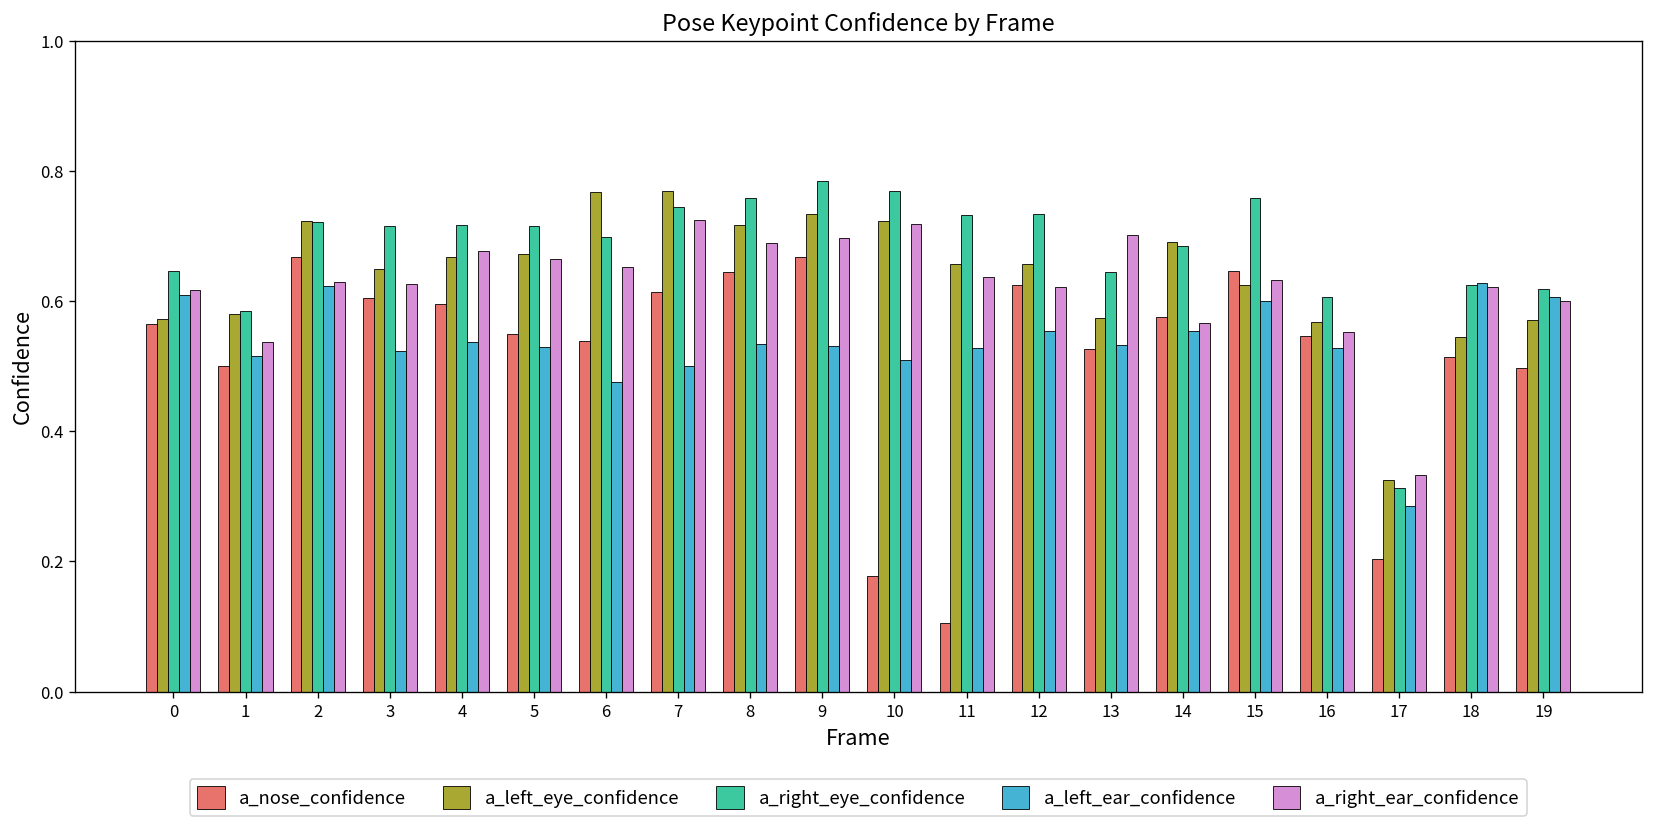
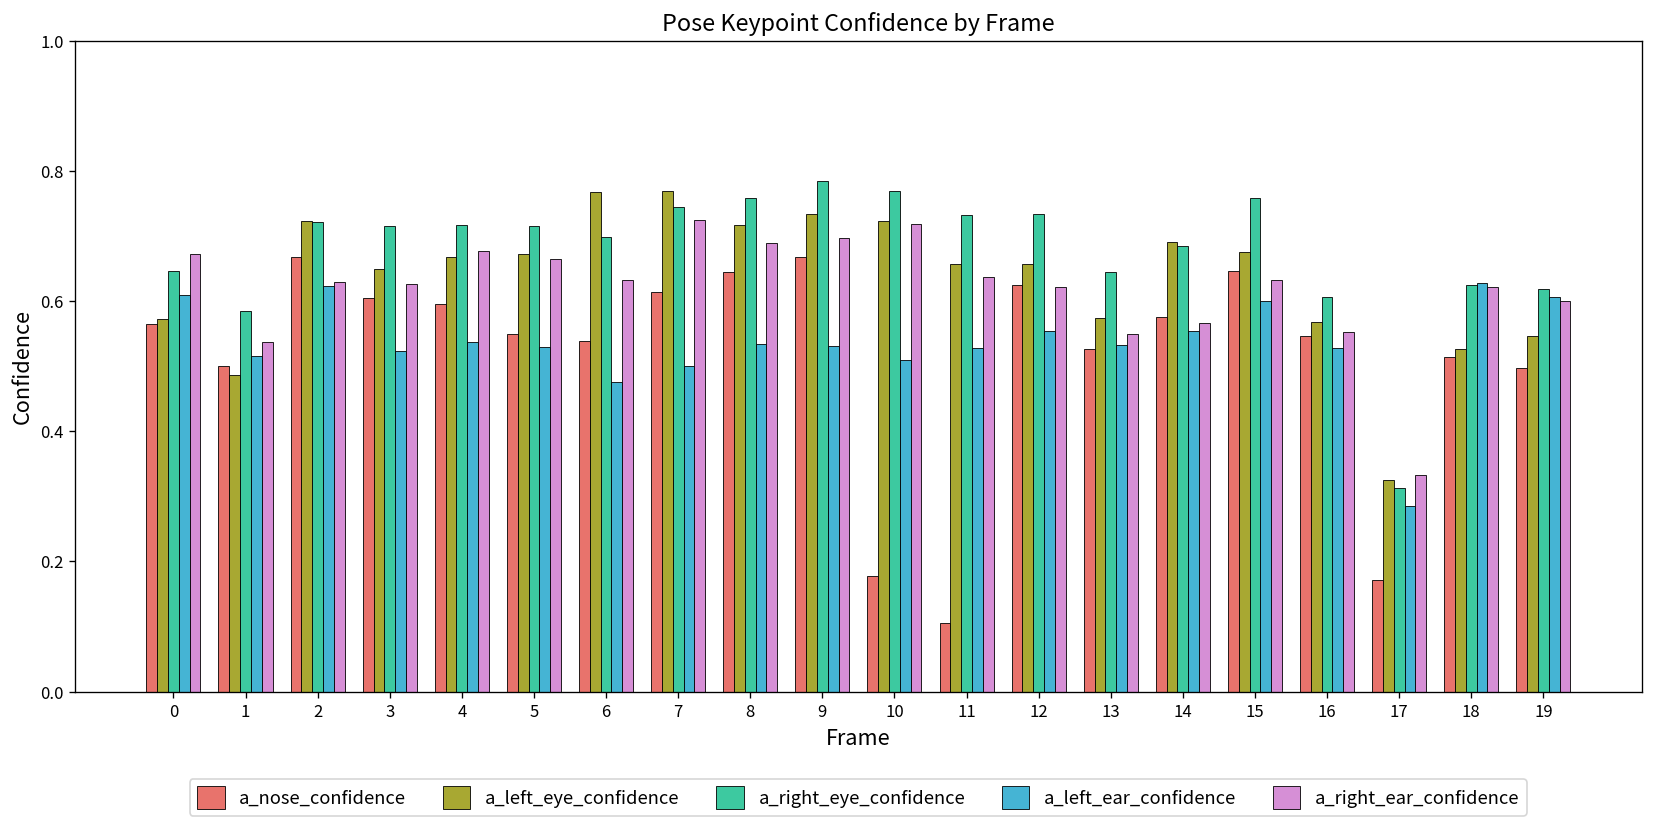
  {
    "a_nose_confidence": {
      "0": 0.56,
      "1": 0.50,
      "2": 0.67,
      "3": 0.60,
      "4": 0.60,
      "5": 0.55,
      "6": 0.54,
      "7": 0.61,
      "8": 0.64,
      "9": 0.67,
      "10": 0.18,
      "11": 0.11,
      "12": 0.63,
      "13": 0.53,
      "14": 0.58,
      "15": 0.65,
      "16": 0.55,
-     "17": 0.20,
+     "17": 0.17,
      "18": 0.51,
      "19": 0.50
    },
    "a_left_eye_confidence": {
      "0": 0.57,
-     "1": 0.58,
+     "1": 0.49,
      "2": 0.72,
      "3": 0.65,
      "4": 0.67,
      "5": 0.67,
      "6": 0.77,
      "7": 0.77,
      "8": 0.72,
      "9": 0.73,
      "10": 0.72,
      "11": 0.66,
      "12": 0.66,
      "13": 0.57,
      "14": 0.69,
-     "15": 0.62,
+     "15": 0.68,
      "16": 0.57,
      "17": 0.33,
-     "18": 0.54,
-     "19": 0.57
+     "18": 0.53,
+     "19": 0.55
    },
    "a_right_ear_confidence": {
-     "0": 0.62,
+     "0": 0.67,
      "1": 0.54,
      "2": 0.63,
      "3": 0.63,
      "4": 0.68,
      "5": 0.66,
-     "6": 0.65,
+     "6": 0.63,
      "7": 0.72,
      "8": 0.69,
      "9": 0.70,
      "10": 0.72,
      "11": 0.64,
      "12": 0.62,
-     "13": 0.70,
+     "13": 0.55,
      "14": 0.57,
      "15": 0.63,
      "16": 0.55,
      "17": 0.33,
      "18": 0.62,
      "19": 0.60
    }
  }
